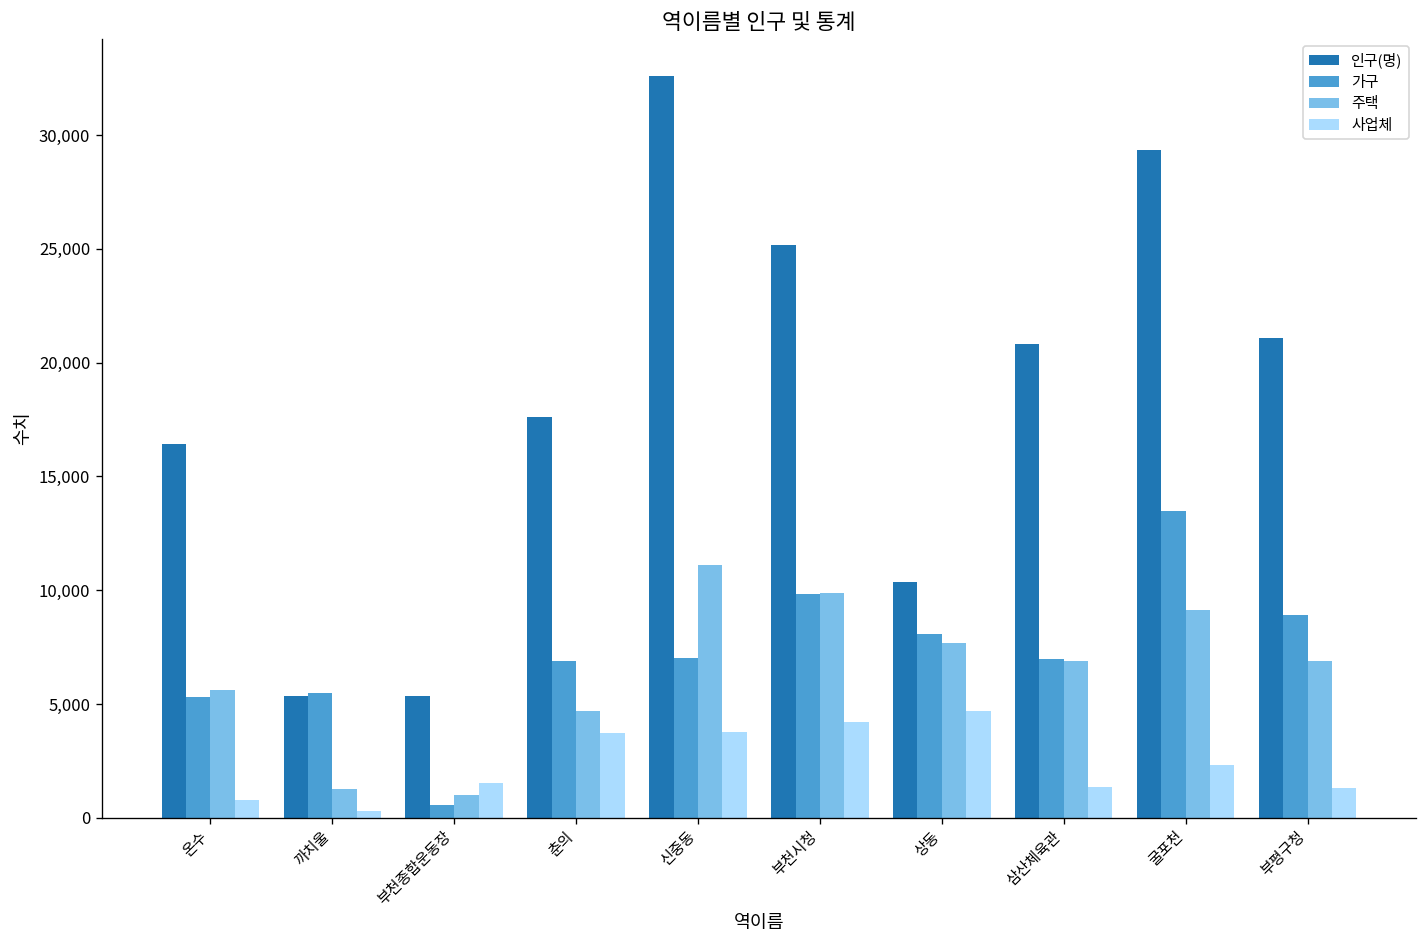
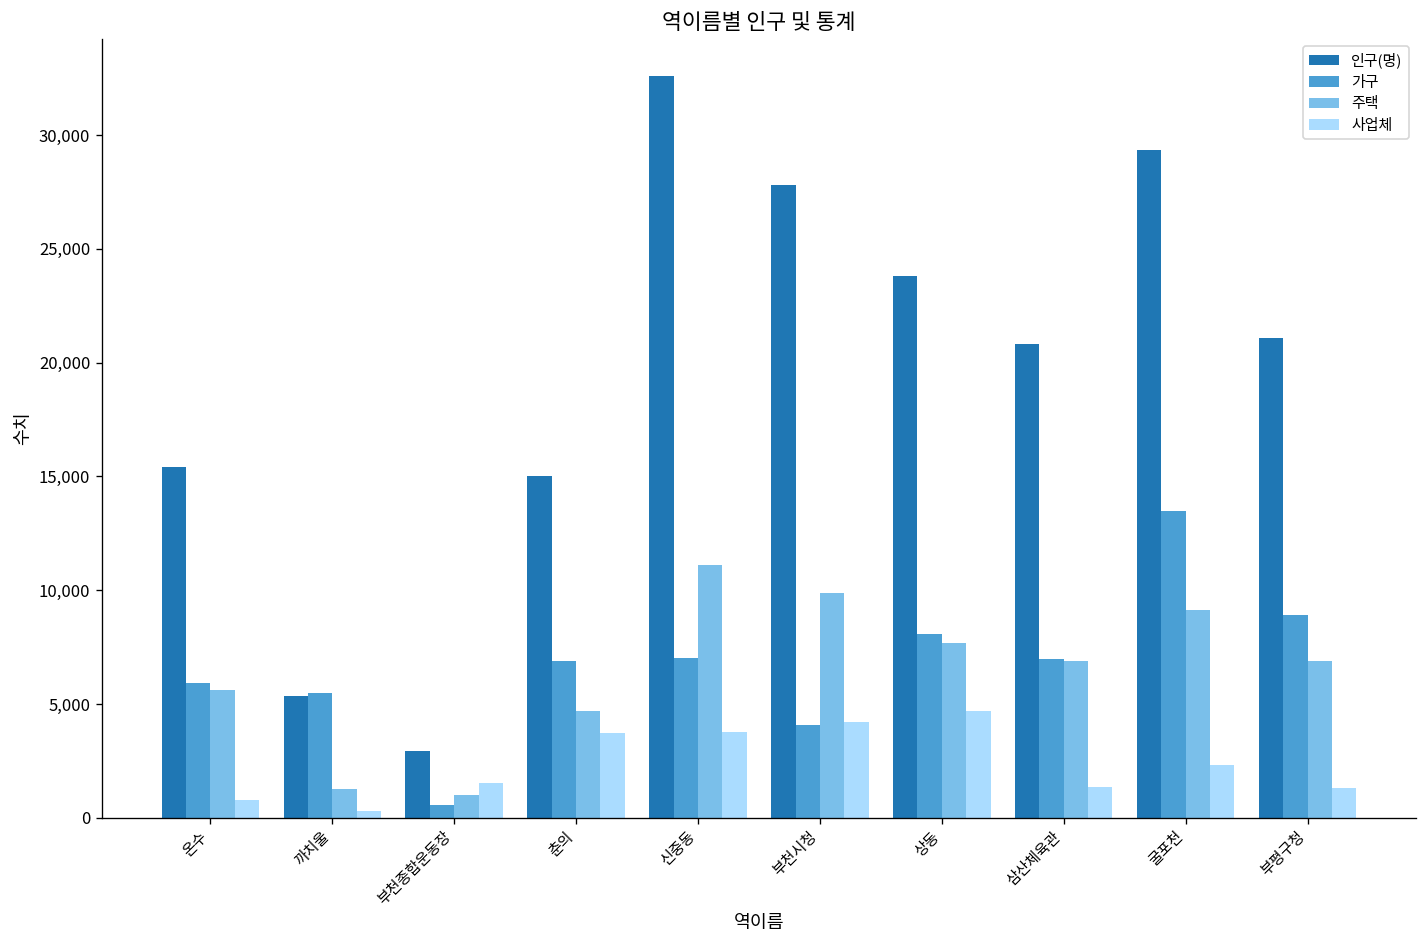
  {
    "인구(명)": {
-     "온수": "16,400",
+     "온수": "15,400",
      "까치울": "5,400",
-     "부천종합운동장": "5,300",
-     "춘의": "17,600",
+     "부천종합운동장": "2,900",
+     "춘의": "15,000",
      "신중동": "32,600",
-     "부천시청": "25,200",
-     "상동": "10,400",
+     "부천시청": "27,800",
+     "상동": "23,800",
      "삼산체육관": "20,800",
      "굴포천": "29,300",
      "부평구청": "21,100"
    },
    "가구": {
-     "온수": "5,300",
+     "온수": "5,900",
      "까치울": "5,500",
      "부천종합운동장": "600",
      "춘의": "6,900",
      "신중동": "7,000",
-     "부천시청": "9,800",
+     "부천시청": "4,100",
      "상동": "8,100",
      "삼산체육관": "7,000",
      "굴포천": "13,500",
      "부평구청": "8,900"
    }
  }
